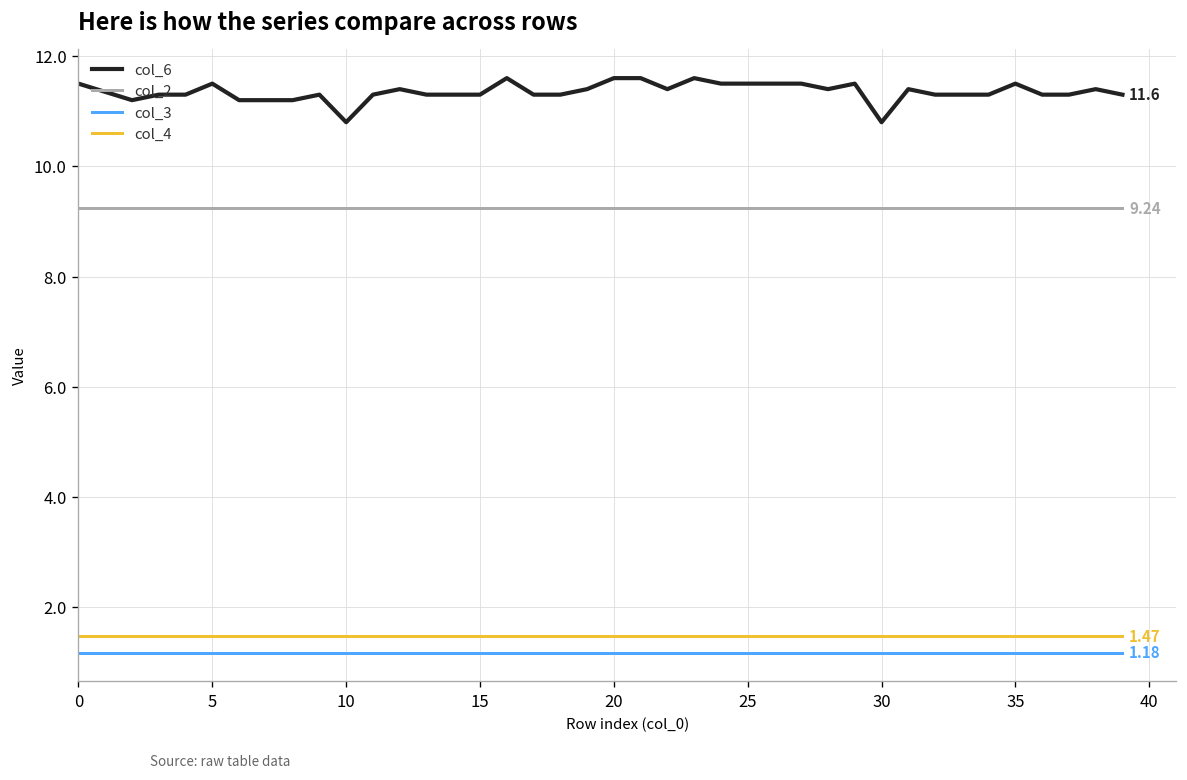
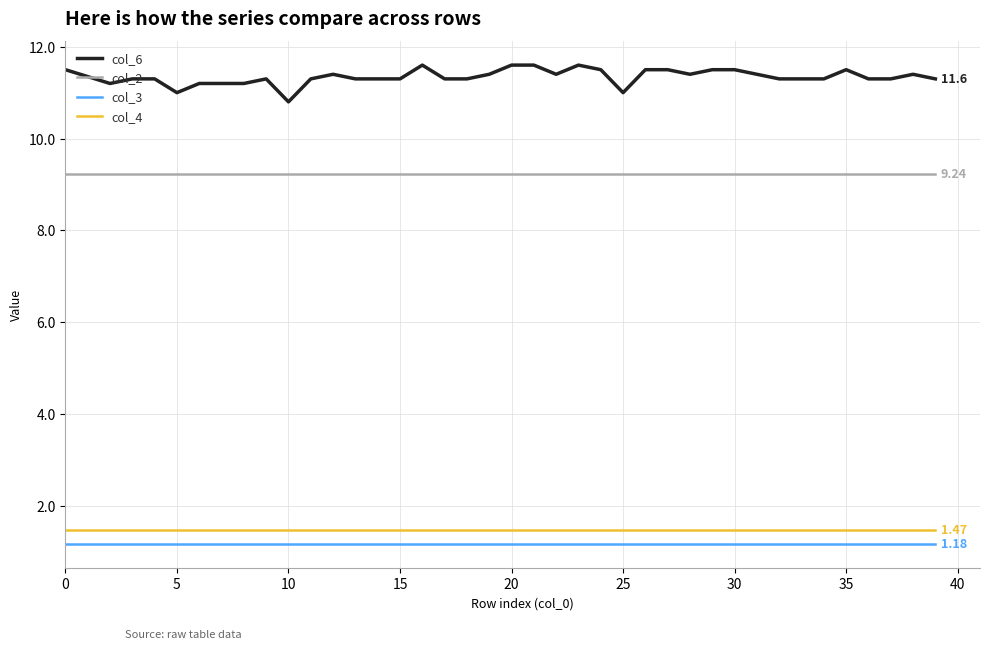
  {
    "col_6": {
      "0": 11.5,
-     "5": 11.5,
+     "5": 11.0,
      "10": 10.8,
      "15": 11.3,
      "20": 11.6,
-     "25": 11.5,
-     "30": 10.8,
+     "25": 11.0,
+     "30": 11.5,
      "35": 11.5
    },
    "col_2": {
      "0": 9.2,
      "5": 9.2,
      "10": 9.2,
      "15": 9.2,
      "20": 9.2,
      "25": 9.2,
      "30": 9.2,
      "35": 9.2
    },
    "col_3": {
      "0": 1.2,
      "5": 1.2,
      "10": 1.2,
      "15": 1.2,
      "20": 1.2,
      "25": 1.2,
      "30": 1.2,
      "35": 1.2
    },
    "col_4": {
      "0": 1.5,
      "5": 1.5,
      "10": 1.5,
      "15": 1.5,
      "20": 1.5,
      "25": 1.5,
      "30": 1.5,
      "35": 1.5
    }
  }
